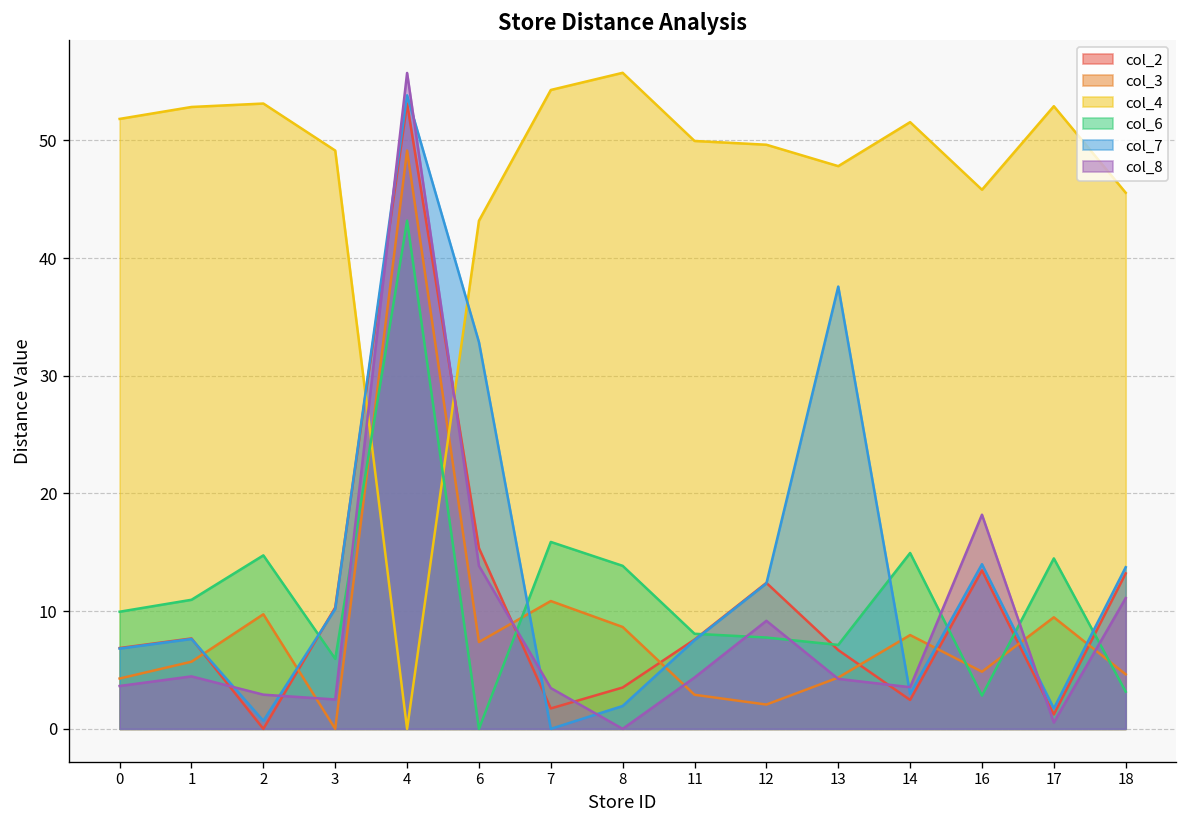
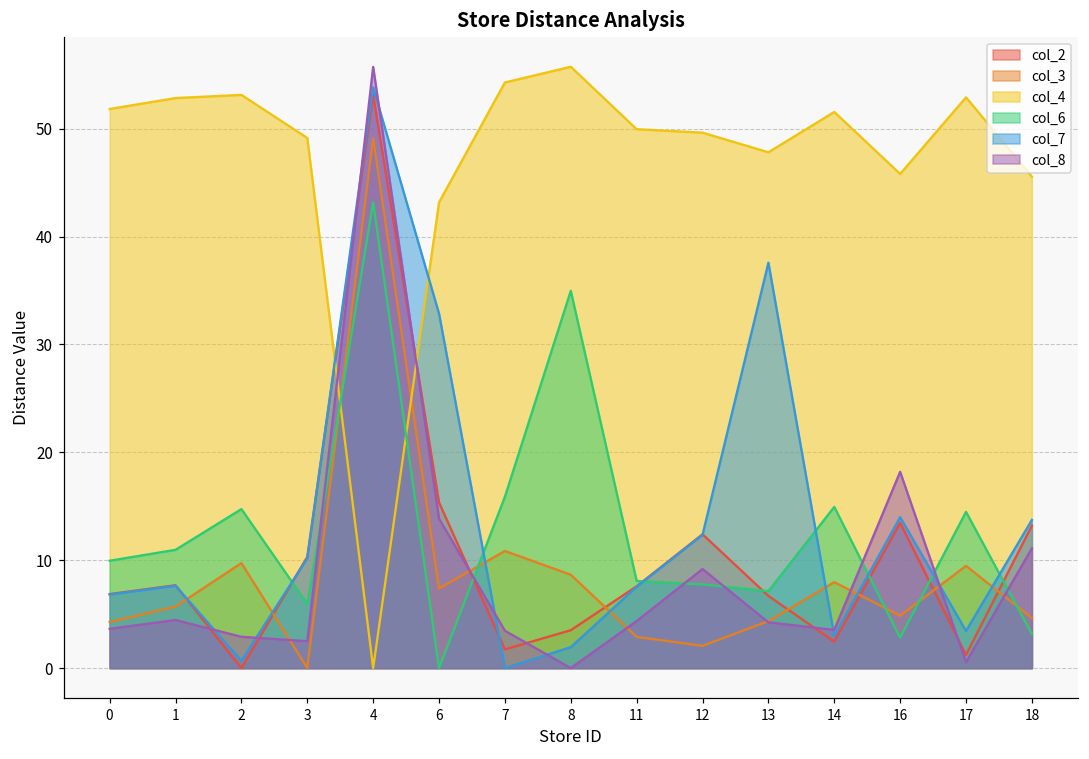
  {
    "col_6": {
      "0": 10,
      "1": 11,
      "2": 15,
      "3": 6,
      "4": 43,
      "6": 0,
      "7": 16,
-     "8": 14,
+     "8": 35,
      "11": 8,
      "12": 8,
      "13": 7,
      "14": 15,
      "16": 3,
      "17": 14,
      "18": 3
    },
    "col_7": {
      "2": 1,
      "4": 54,
      "6": 33,
      "7": 0,
      "8": 2,
      "13": 38,
      "14": 3,
      "16": 14,
-     "17": 2,
+     "17": 3,
      "18": 14
    },
    "col_8": {
      "0": 4,
      "1": 4,
      "2": 3,
      "3": 2,
      "4": 56,
      "6": 14,
      "7": 3,
      "8": 0,
      "11": 4,
      "12": 9,
      "14": 4,
      "16": 18,
      "17": 1,
      "18": 11
    }
  }
